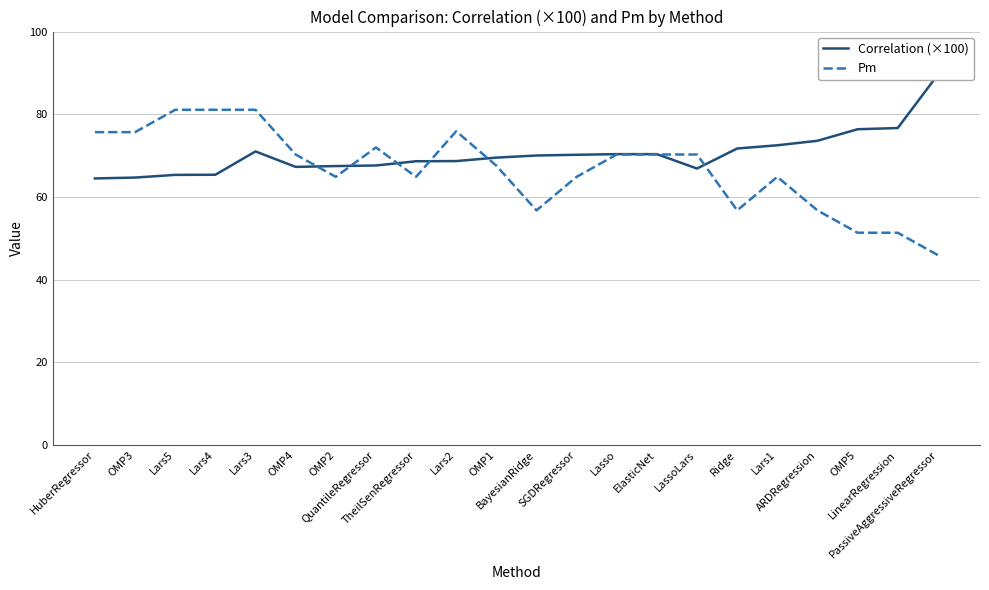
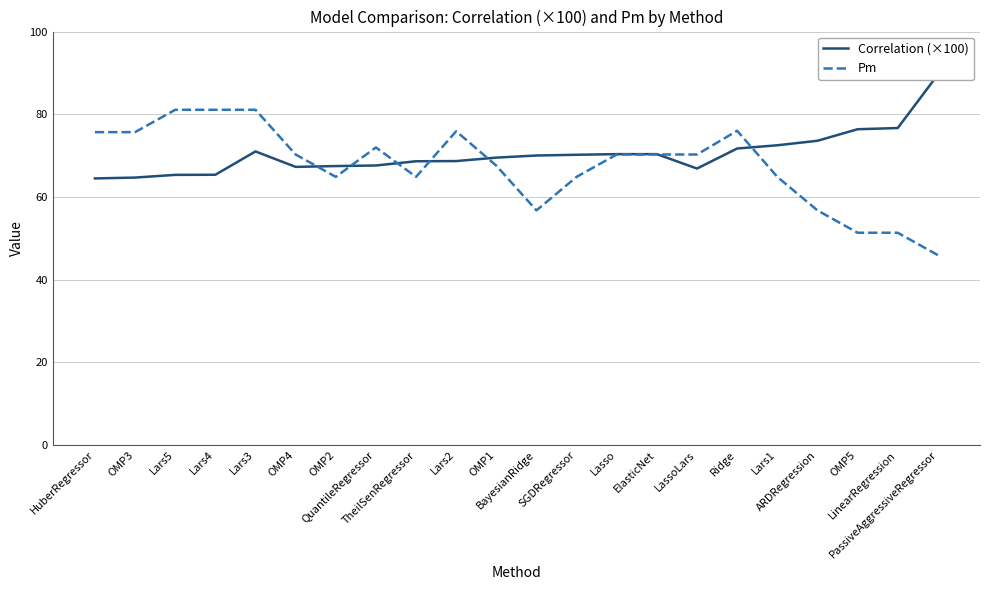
  {
    "Correlation (×100)": {
      "HuberRegressor": 64,
      "OMP3": 65,
      "Lars5": 65,
      "Lars4": 65,
      "Lars3": 71,
      "OMP4": 67,
      "OMP2": 67,
      "QuantileRegressor": 68,
      "TheilSenRegressor": 69,
      "Lars2": 69,
      "OMP1": 70,
      "BayesianRidge": 70,
      "SGDRegressor": 70,
      "LassoLars": 67,
      "Ridge": 72,
      "Lars1": 73,
      "ARDRegression": 74,
      "OMP5": 76,
      "LinearRegression": 77
    },
    "Pm": {
      "HuberRegressor": 76,
      "OMP3": 76,
      "Lars5": 81,
      "Lars4": 81,
      "Lars3": 81,
      "OMP4": 70,
      "OMP2": 65,
      "QuantileRegressor": 72,
      "TheilSenRegressor": 65,
      "Lars2": 76,
      "OMP1": 68,
      "BayesianRidge": 57,
      "SGDRegressor": 65,
      "LassoLars": 70,
-     "Ridge": 57,
+     "Ridge": 76,
      "Lars1": 65,
      "ARDRegression": 57,
      "OMP5": 51,
      "LinearRegression": 51,
      "PassiveAggressiveRegressor": 46
    }
  }
